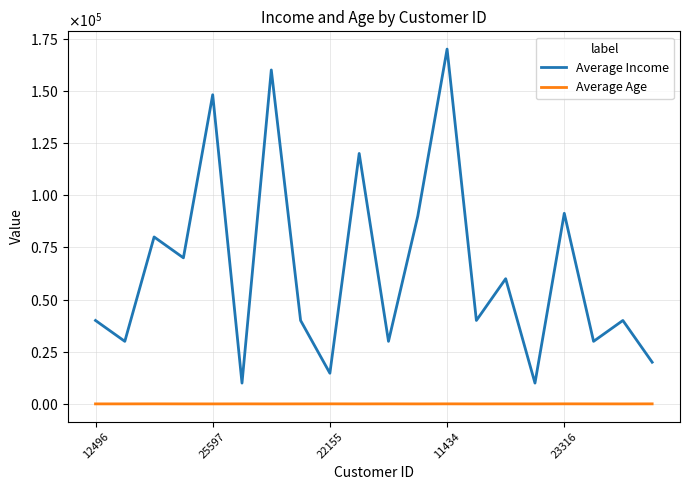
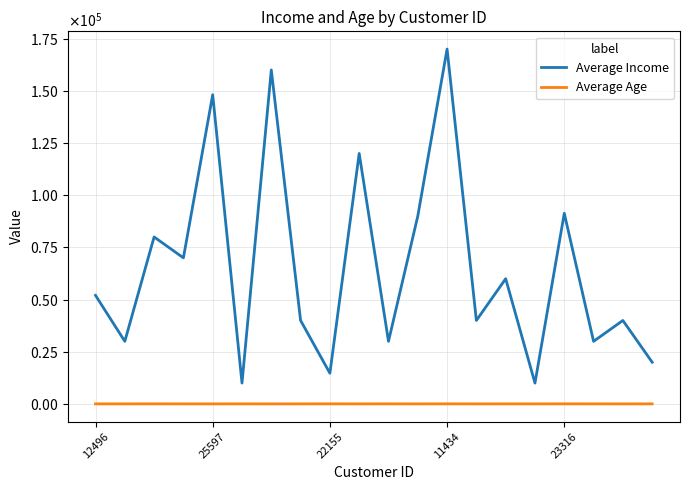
  {
    "Average Income": {
-     "12496": 40000,
+     "12496": 52000,
      "25597": 148000,
      "22155": 15000,
      "11434": 170000,
      "23316": 91000
    },
    "Average Age": {
      "12496": 0,
      "25597": 0,
      "22155": 0,
      "11434": 0,
      "23316": 0
    }
  }
